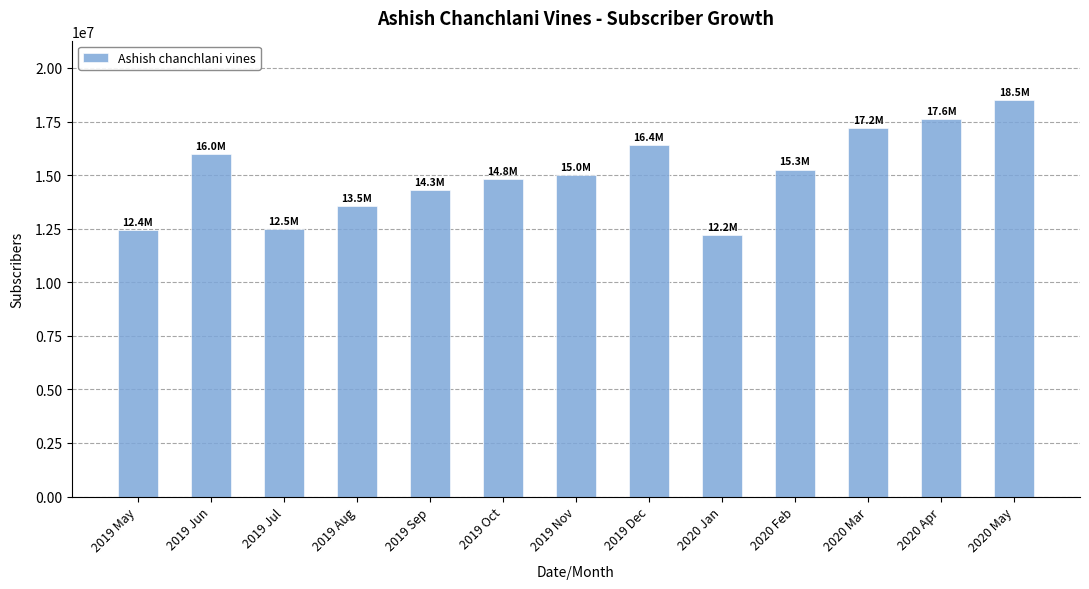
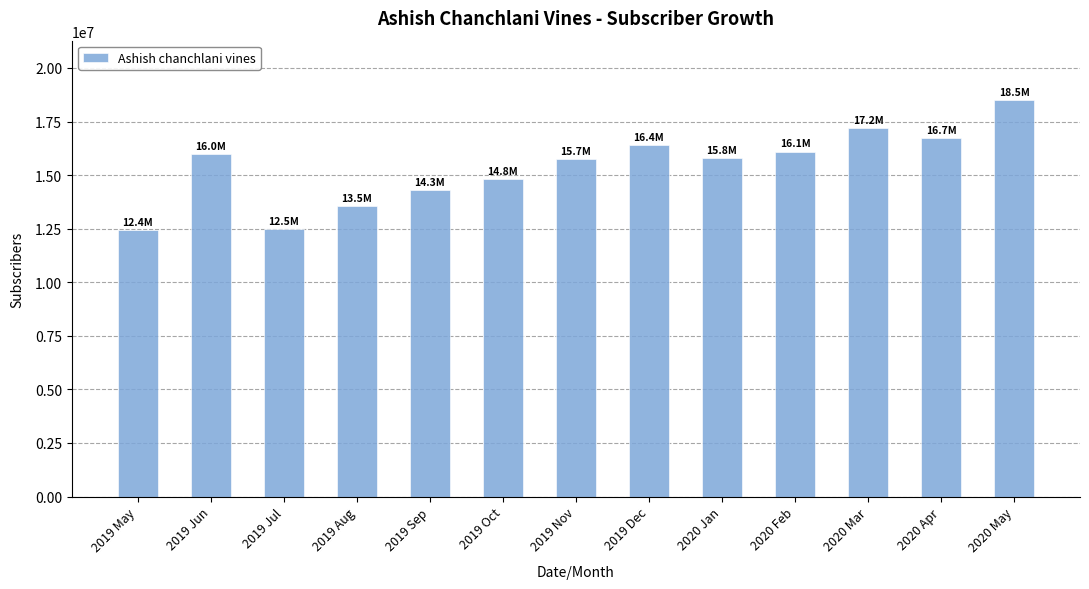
  {
    "2019 May": "12.4M",
    "2019 Jun": "16.0M",
    "2019 Jul": "12.5M",
    "2019 Aug": "13.5M",
    "2019 Sep": "14.3M",
    "2019 Oct": "14.8M",
-   "2019 Nov": "15.0M",
+   "2019 Nov": "15.7M",
    "2019 Dec": "16.4M",
-   "2020 Jan": "12.2M",
-   "2020 Feb": "15.3M",
+   "2020 Jan": "15.8M",
+   "2020 Feb": "16.1M",
    "2020 Mar": "17.2M",
-   "2020 Apr": "17.6M",
+   "2020 Apr": "16.7M",
    "2020 May": "18.5M"
  }
